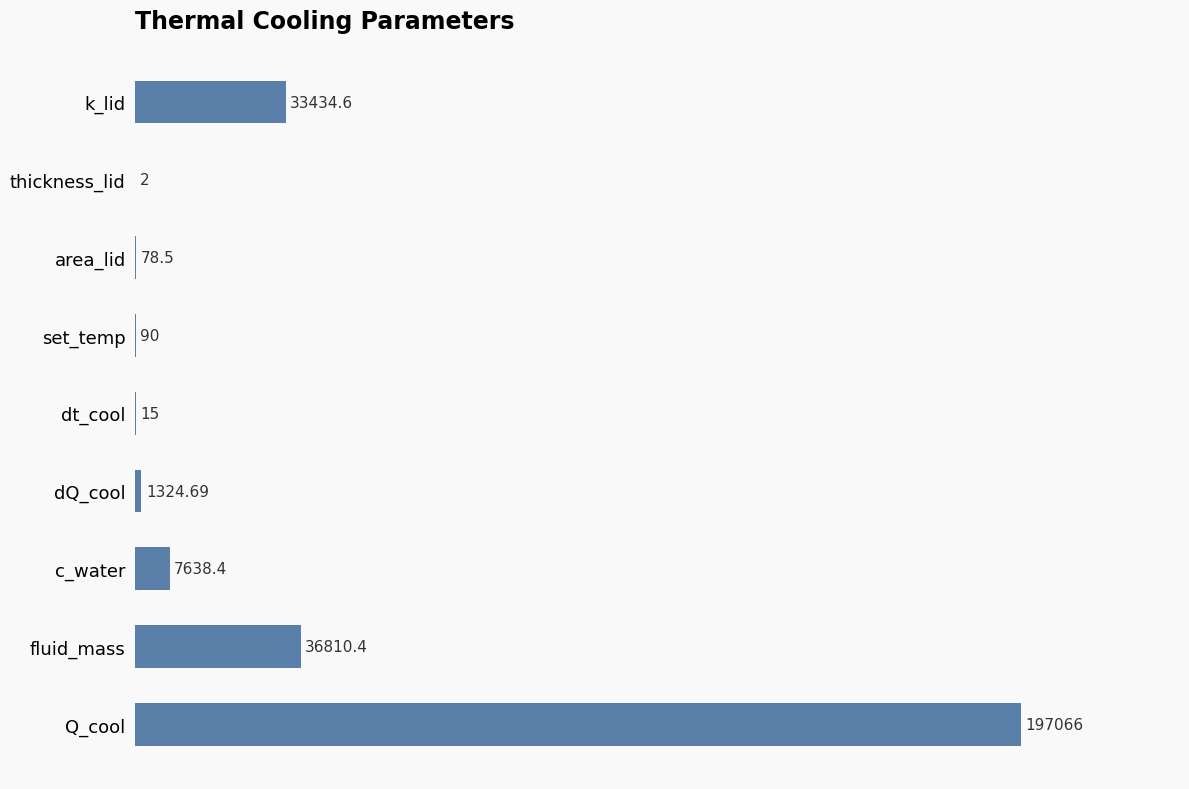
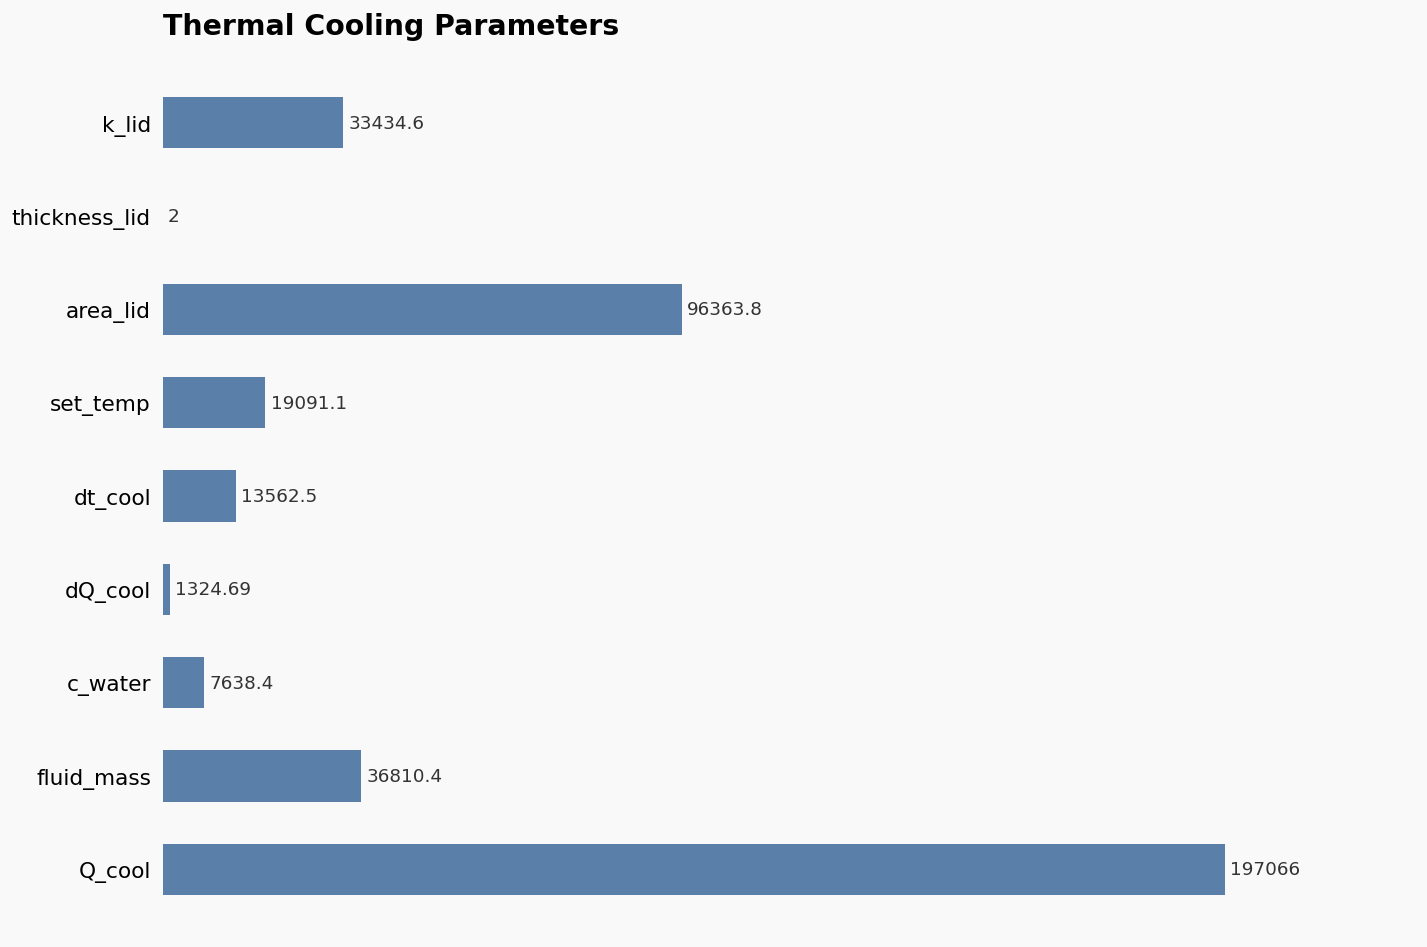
  {
    "k_lid": 33434.6,
    "thickness_lid": 2,
-   "area_lid": 78.5,
-   "set_temp": 90,
-   "dt_cool": 15,
+   "area_lid": 96363.8,
+   "set_temp": 19091.1,
+   "dt_cool": 13562.5,
    "dQ_cool": 1324.69,
    "c_water": 7638.4,
    "fluid_mass": 36810.4,
    "Q_cool": 197066
  }
